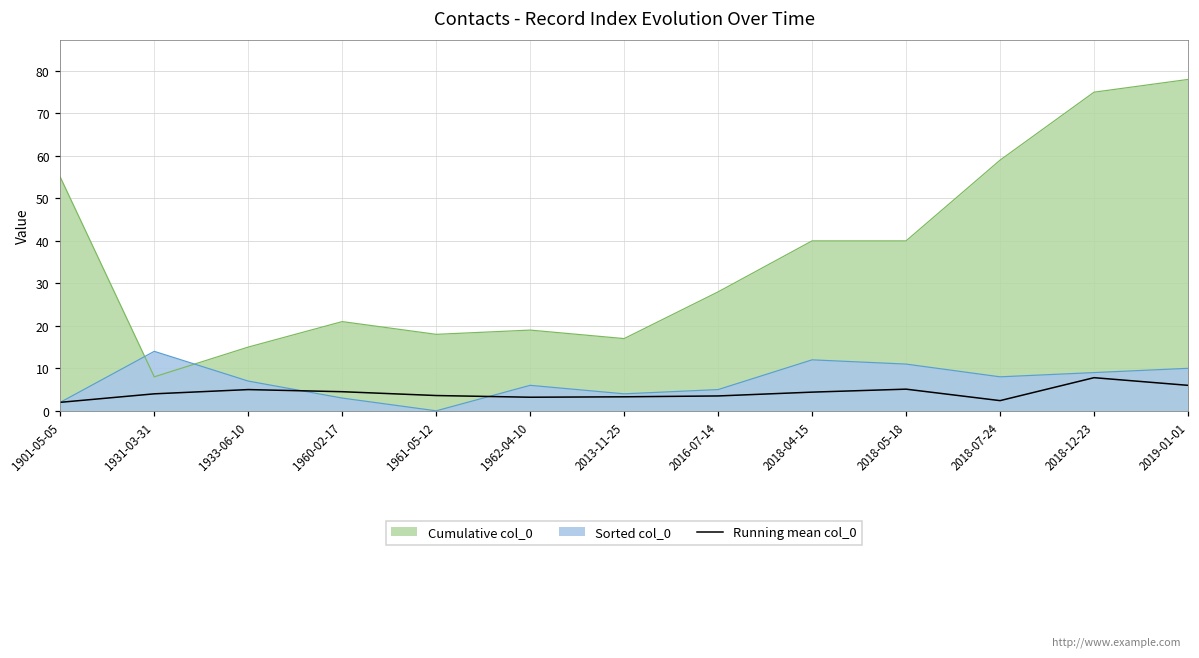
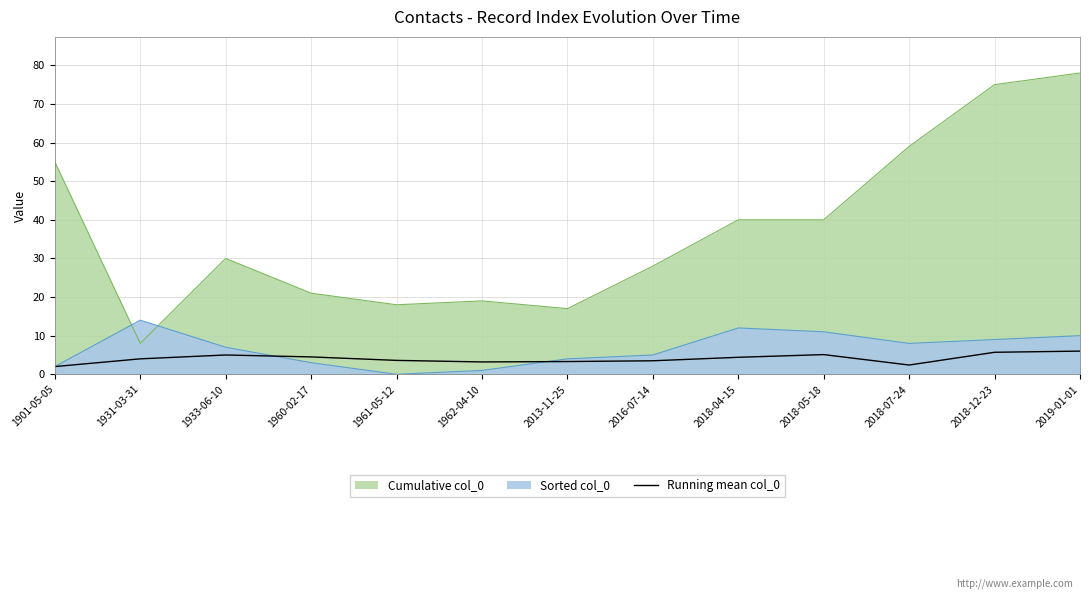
  {
    "Cumulative col_0": {
      "1901-05-05": 55,
      "1931-03-31": 8,
-     "1933-06-10": 15,
+     "1933-06-10": 30,
      "1960-02-17": 21,
      "1961-05-12": 18,
      "1962-04-10": 19,
      "2013-11-25": 17,
      "2016-07-14": 28,
      "2018-04-15": 40,
      "2018-05-18": 40,
      "2018-07-24": 59,
      "2018-12-23": 75,
      "2019-01-01": 78
    },
    "Sorted col_0": {
      "1931-03-31": 14,
      "1933-06-10": 7,
      "1960-02-17": 3,
      "1961-05-12": 0,
-     "1962-04-10": 6,
+     "1962-04-10": 1,
      "2013-11-25": 4,
      "2016-07-14": 5,
      "2018-04-15": 12,
      "2018-05-18": 11,
      "2018-07-24": 8,
      "2018-12-23": 9,
      "2019-01-01": 10
    },
    "Running mean col_0": {
      "1931-03-31": 4,
      "1933-06-10": 5,
      "1960-02-17": 5,
      "1961-05-12": 4,
      "1962-04-10": 3,
      "2013-11-25": 3,
      "2016-07-14": 4,
      "2018-04-15": 4,
      "2018-05-18": 5,
      "2018-07-24": 2,
-     "2018-12-23": 8,
+     "2018-12-23": 6,
      "2019-01-01": 6
    }
  }
